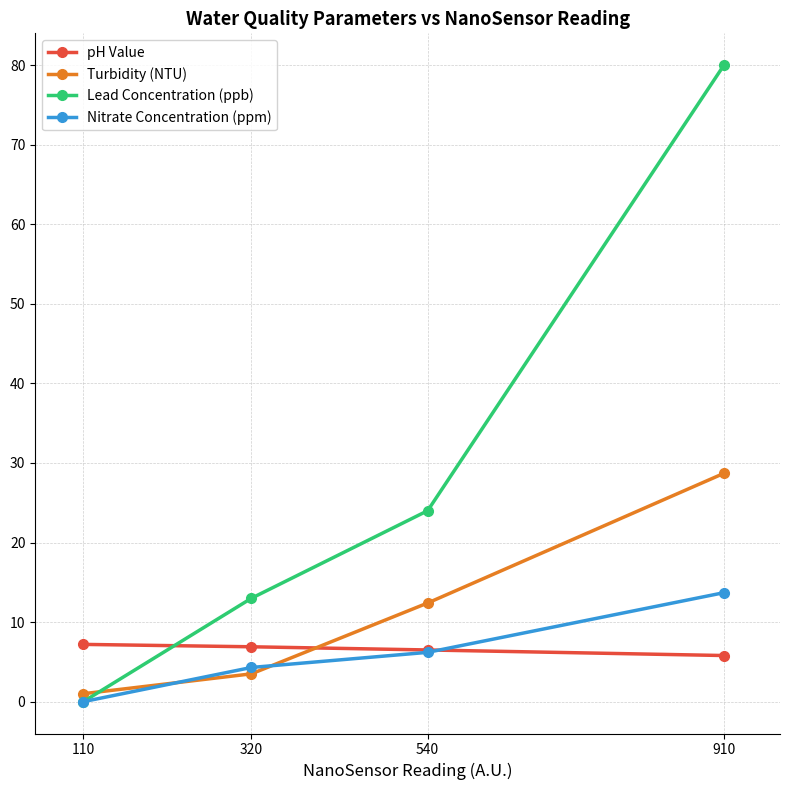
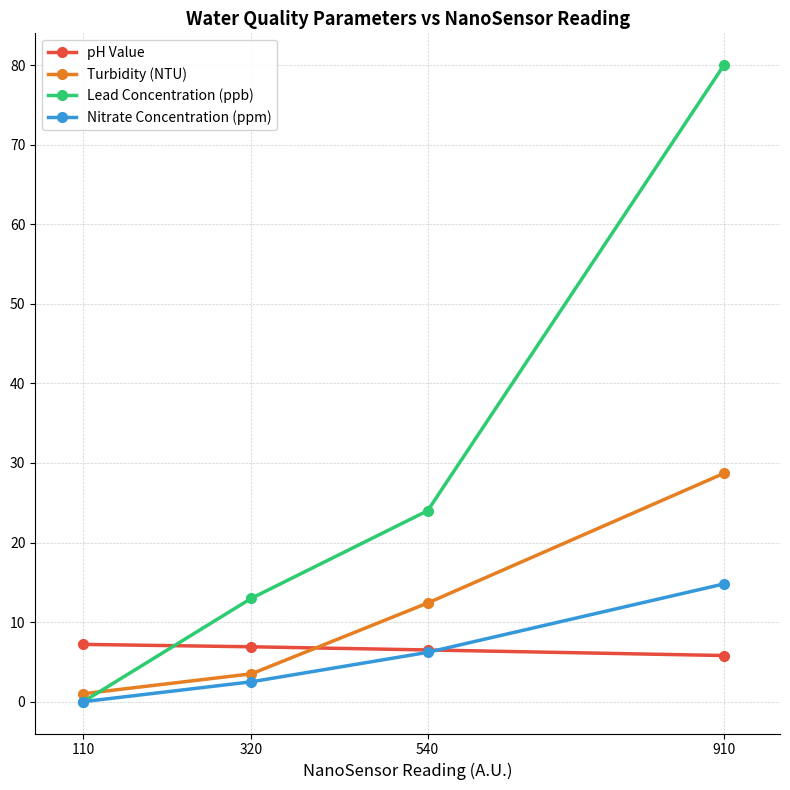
  {
    "Lead Concentration (ppb)": {
      "320": 13,
      "540": 24,
      "910": 80
    },
    "Nitrate Concentration (ppm)": {
-     "320": 4,
-     "910": 14
+     "320": 3,
+     "910": 15
    }
  }
